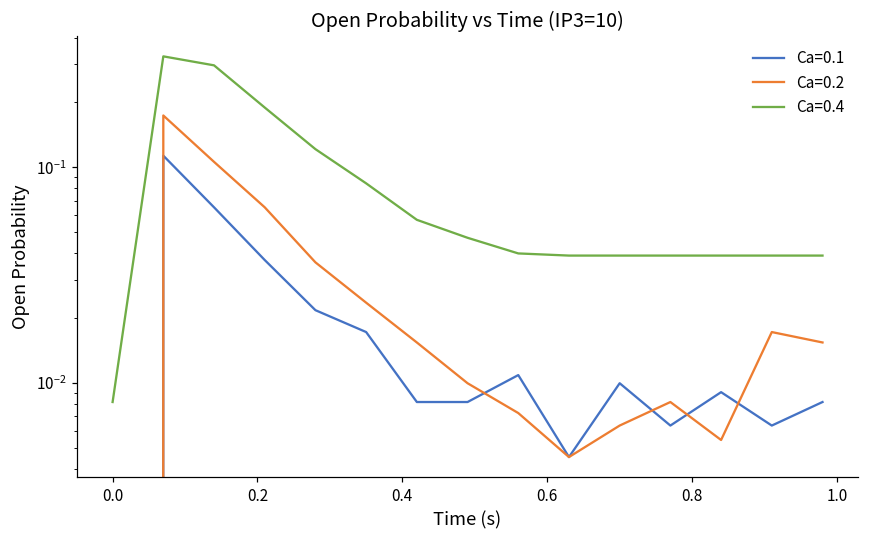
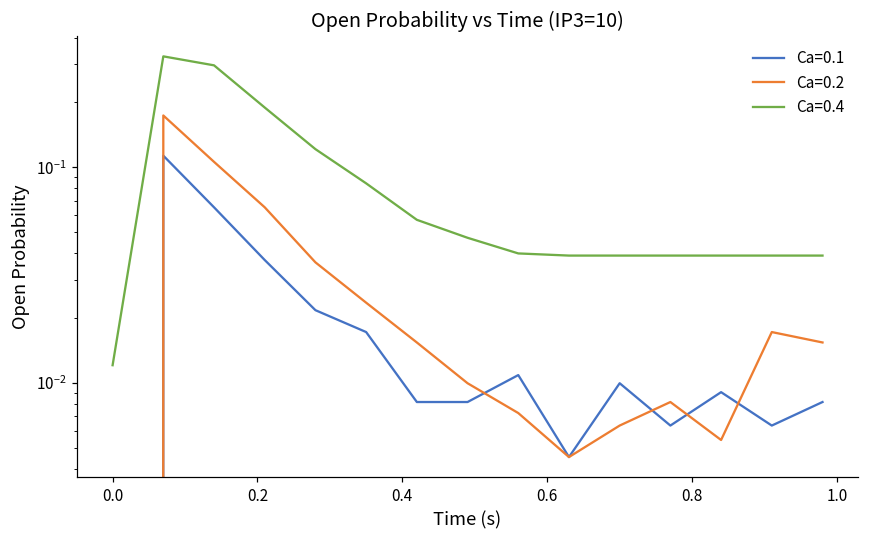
  {
    "Ca=0.4": {
-     "0.0": 0.0082
+     "0.0": 0.012
    }
  }
